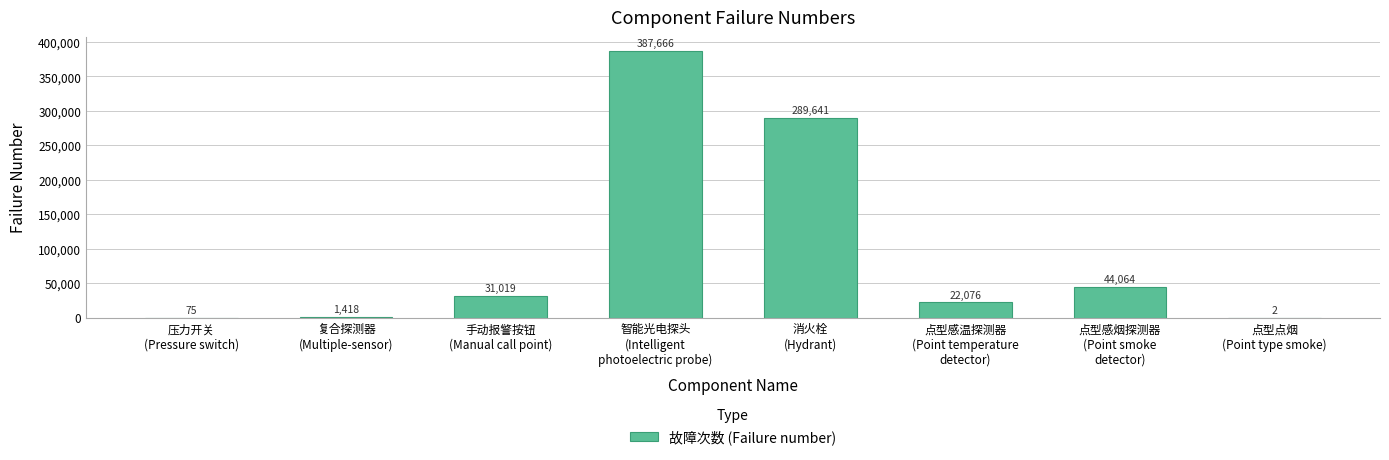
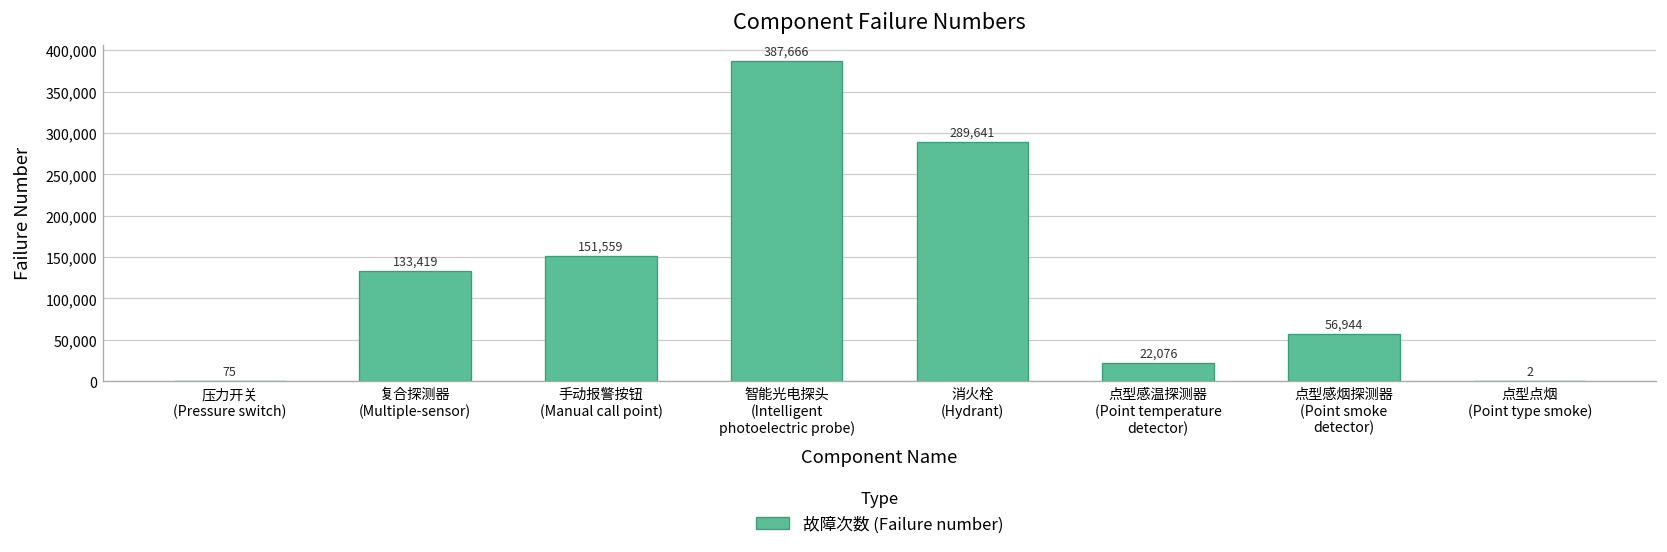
  {
    "压力开关 (Pressure switch)": "75",
-   "复合探测器 (Multiple-sensor)": "1,418",
-   "手动报警按钮 (Manual call point)": "31,019",
+   "复合探测器 (Multiple-sensor)": "133,419",
+   "手动报警按钮 (Manual call point)": "151,559",
    "智能光电探头 (Intelligent photoelectric probe)": "387,666",
    "消火栓 (Hydrant)": "289,641",
    "点型感温探测器 (Point temperature detector)": "22,076",
-   "点型感烟探测器 (Point smoke detector)": "44,064",
+   "点型感烟探测器 (Point smoke detector)": "56,944",
    "点型点烟 (Point type smoke)": "2"
  }
